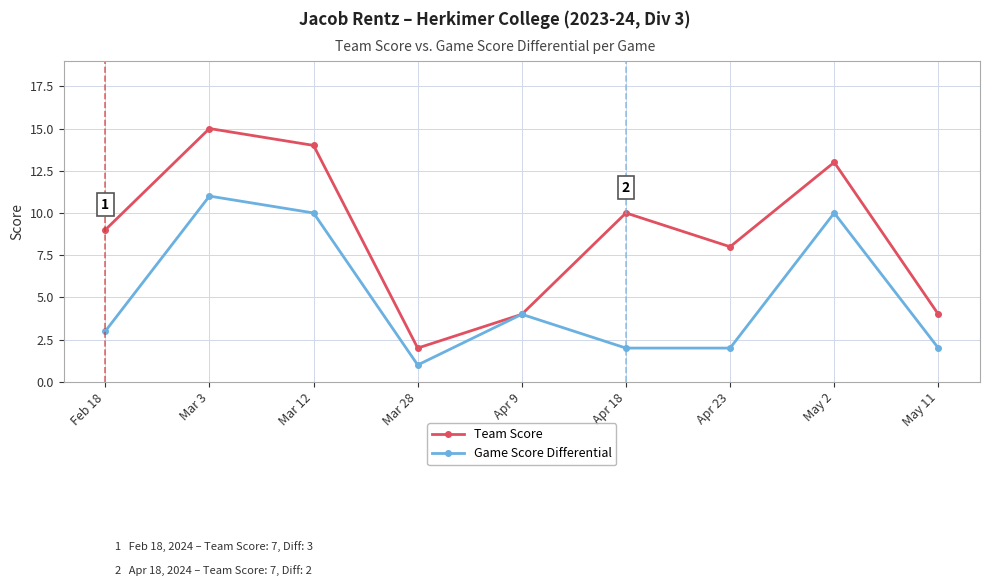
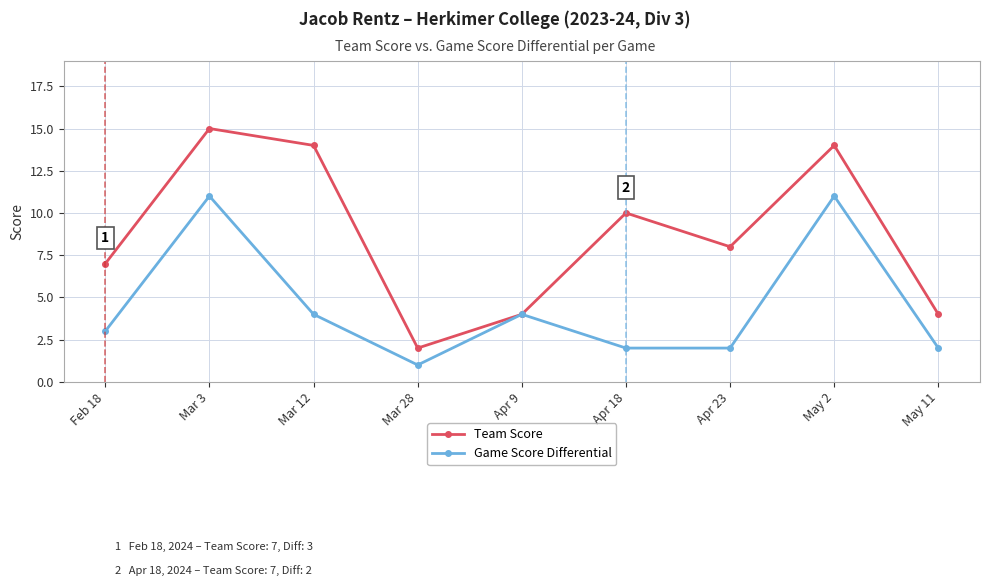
  {
    "Team Score": {
-     "Feb 18": 9,
+     "Feb 18": 7,
      "Mar 3": 15,
      "Mar 12": 14,
      "Mar 28": 2,
      "Apr 23": 8,
-     "May 2": 13,
+     "May 2": 14,
      "May 11": 4
    },
    "Game Score Differential": {
      "Feb 18": 3,
      "Mar 3": 11,
-     "Mar 12": 10,
+     "Mar 12": 4,
      "Mar 28": 1,
      "Apr 18": 2,
      "Apr 23": 2,
-     "May 2": 10,
+     "May 2": 11,
      "May 11": 2
    }
  }
